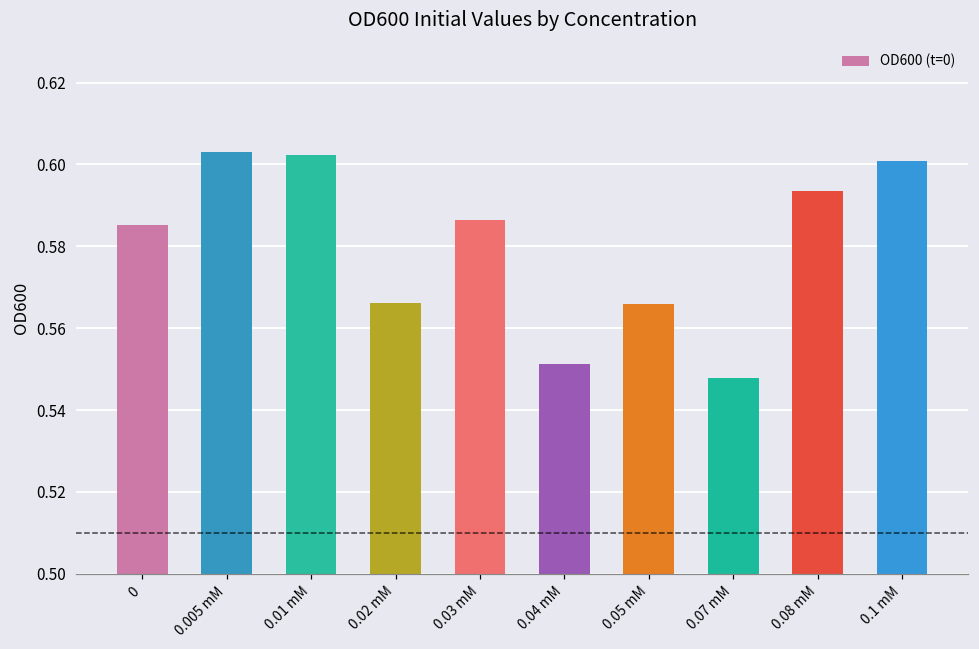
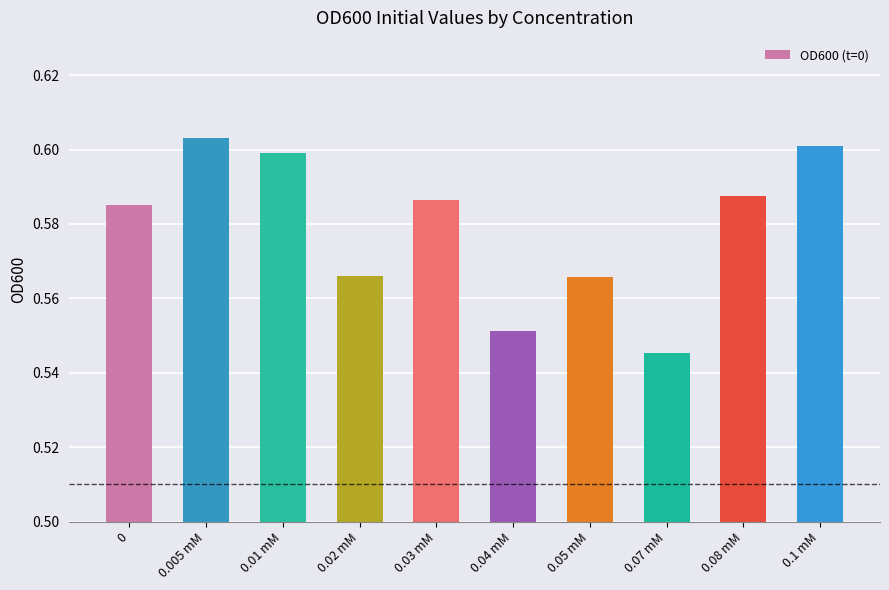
  {
    "0": 0.585,
    "0.005 mM": 0.603,
-   "0.01 mM": 0.602,
+   "0.01 mM": 0.599,
    "0.02 mM": 0.566,
    "0.03 mM": 0.586,
    "0.04 mM": 0.551,
    "0.05 mM": 0.566,
-   "0.07 mM": 0.548,
-   "0.08 mM": 0.593,
+   "0.07 mM": 0.545,
+   "0.08 mM": 0.588,
    "0.1 mM": 0.601
  }
